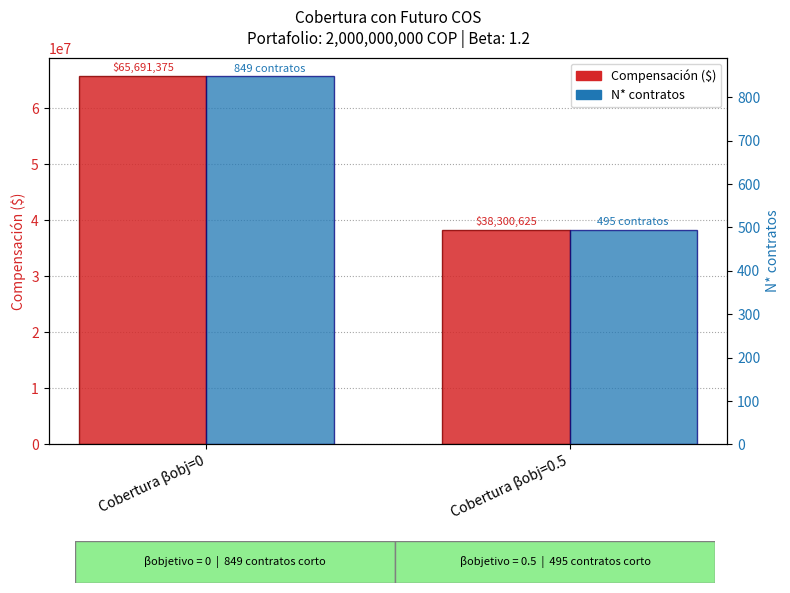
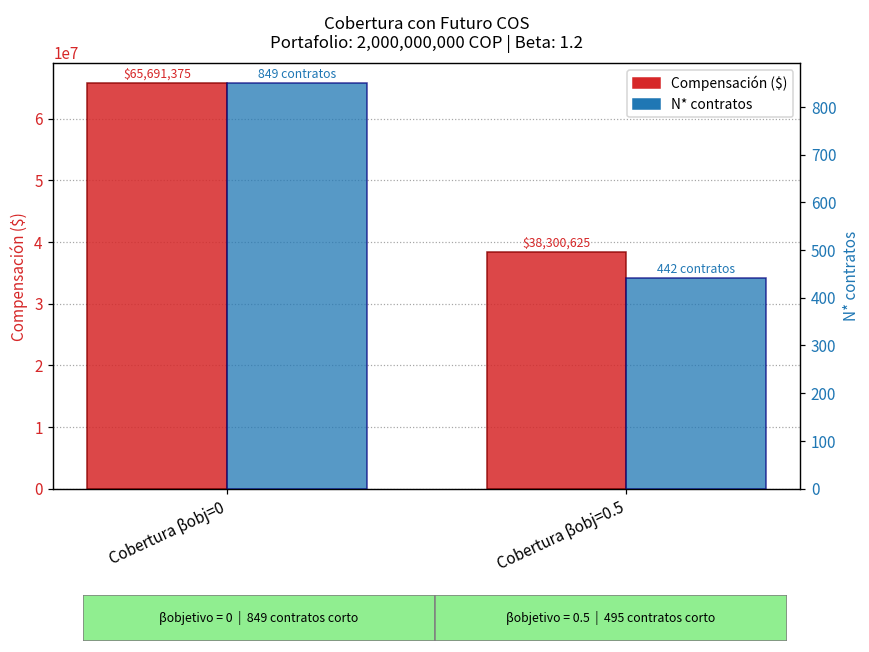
  {
    "Compensación ($)": {
      "Cobertura βobj=0": "$65,691,375",
      "Cobertura βobj=0.5": "$38,300,625"
    },
    "N* contratos": {
      "Cobertura βobj=0": "849",
-     "Cobertura βobj=0.5": "495"
+     "Cobertura βobj=0.5": "442"
    }
  }
